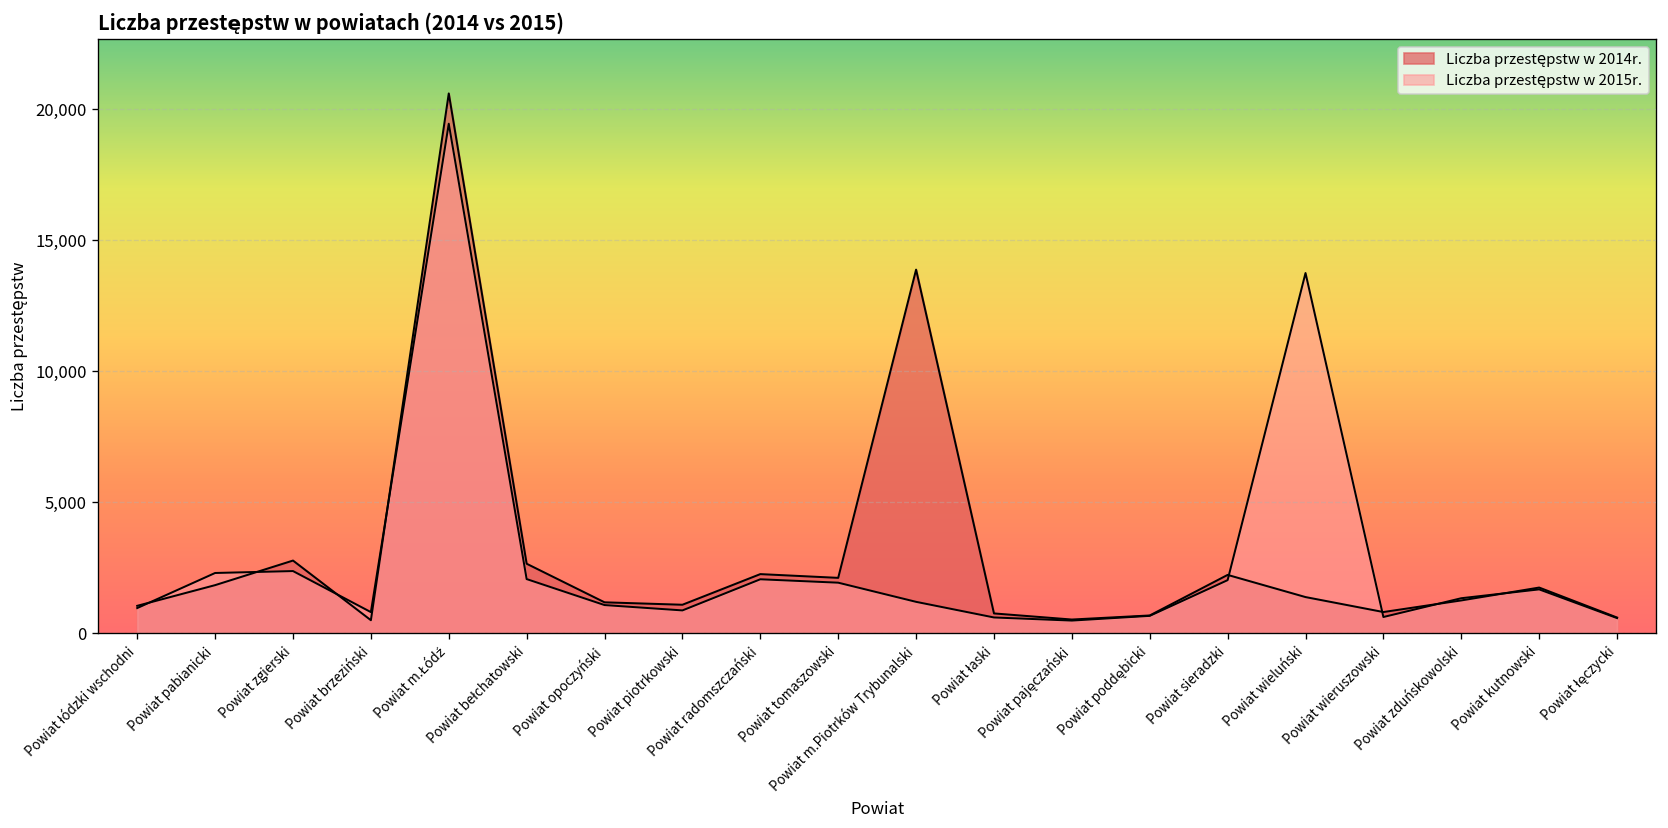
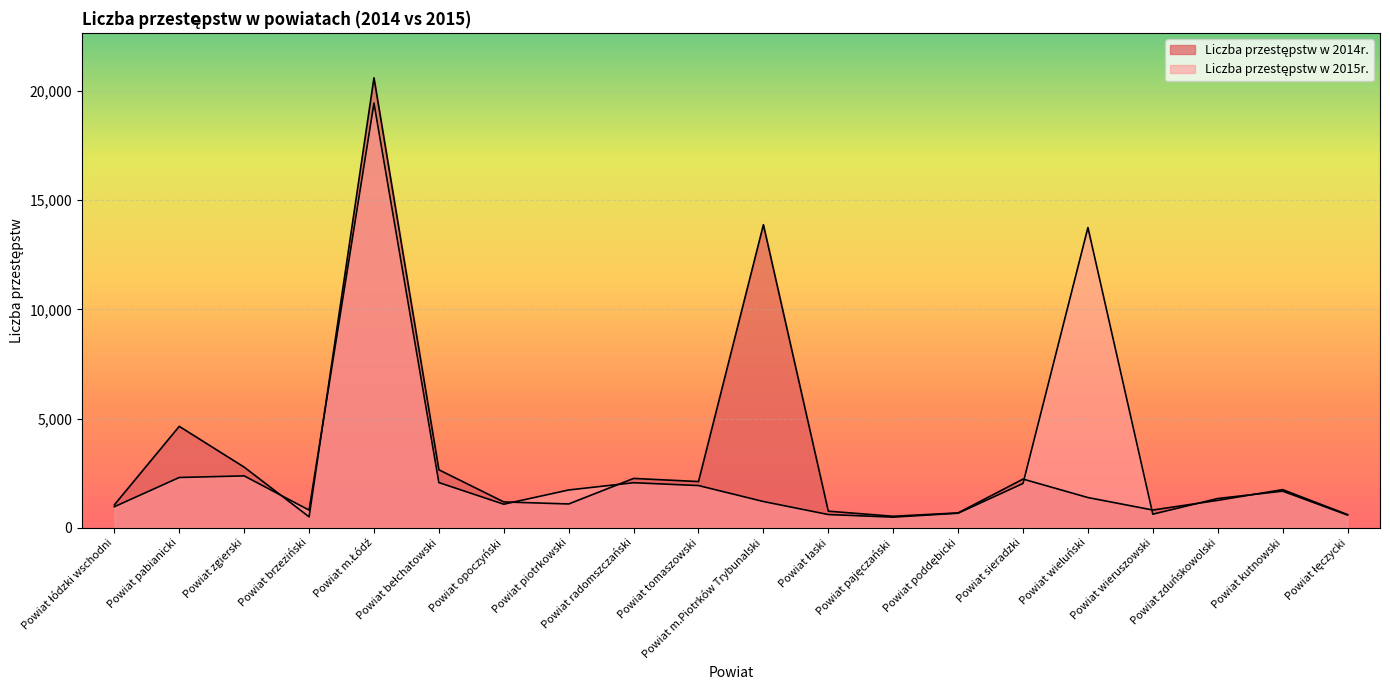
  {
    "Liczba przestępstw w 2014r.": {
-     "Powiat pabianicki": "1,800",
+     "Powiat pabianicki": "4,600",
      "Powiat zgierski": "2,800",
      "Powiat brzeziński": "500",
      "Powiat m.Łódź": "20,600",
      "Powiat bełchatowski": "2,700",
      "Powiat piotrkowski": "1,100",
      "Powiat radomszczański": "2,300",
      "Powiat tomaszowski": "2,100",
      "Powiat m.Piotrków Trybunalski": "13,900",
      "Powiat łaski": "800",
      "Powiat sieradzki": "2,200",
      "Powiat wieluński": "1,400",
      "Powiat wieruszowski": "800"
    },
    "Liczba przestępstw w 2015r.": {
      "Powiat pabianicki": "2,300",
      "Powiat zgierski": "2,400",
      "Powiat brzeziński": "800",
      "Powiat m.Łódź": "19,400",
      "Powiat bełchatowski": "2,100",
-     "Powiat piotrkowski": "900",
+     "Powiat piotrkowski": "1,700",
      "Powiat radomszczański": "2,100",
      "Powiat tomaszowski": "1,900",
      "Powiat m.Piotrków Trybunalski": "1,200",
      "Powiat łaski": "600",
      "Powiat sieradzki": "2,000",
      "Powiat wieluński": "13,700",
      "Powiat wieruszowski": "600"
    }
  }
